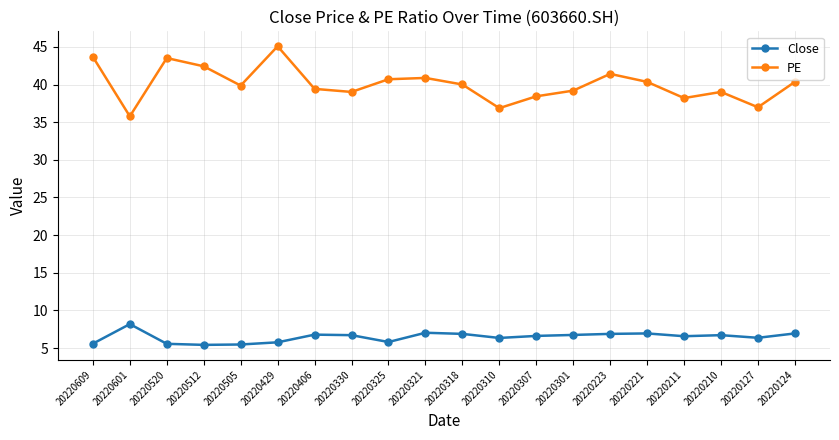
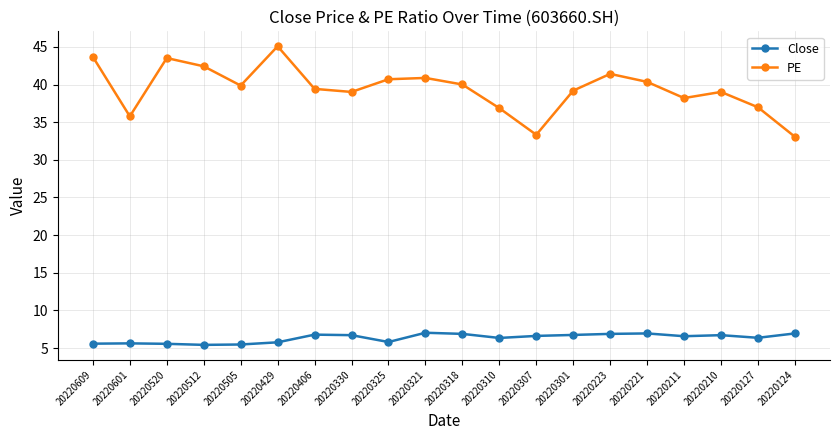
  {
    "Close": {
      "20220609": 6,
-     "20220601": 8,
+     "20220601": 6,
      "20220520": 6,
      "20220512": 5,
      "20220505": 5,
      "20220429": 6,
      "20220406": 7,
      "20220330": 7,
      "20220325": 6,
      "20220321": 7,
      "20220318": 7,
      "20220310": 6,
      "20220307": 7,
      "20220301": 7,
      "20220223": 7,
      "20220221": 7,
      "20220211": 7,
      "20220210": 7,
      "20220127": 6,
      "20220124": 7
    },
    "PE": {
      "20220609": 44,
      "20220601": 36,
      "20220520": 44,
      "20220512": 42,
      "20220505": 40,
      "20220429": 45,
      "20220406": 39,
      "20220330": 39,
      "20220325": 41,
      "20220321": 41,
      "20220318": 40,
      "20220310": 37,
-     "20220307": 38,
+     "20220307": 33,
      "20220301": 39,
      "20220223": 41,
      "20220221": 40,
      "20220211": 38,
      "20220210": 39,
      "20220127": 37,
-     "20220124": 40
+     "20220124": 33
    }
  }
